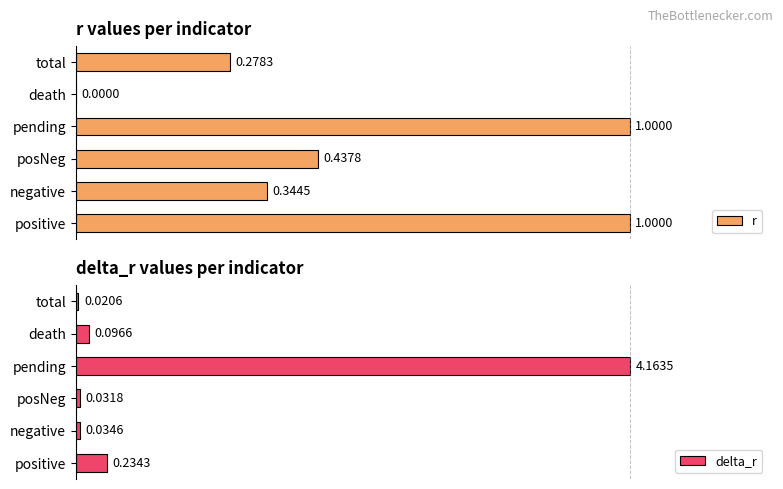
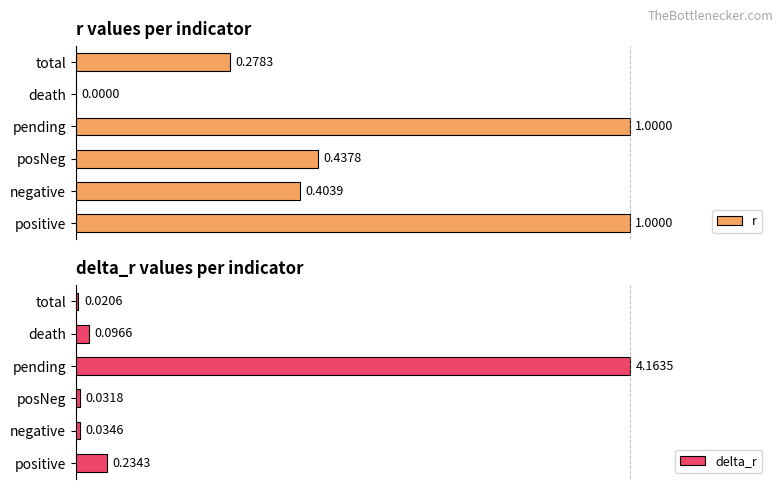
  {
    "r values per indicator": {
      "total": 0.2783,
      "death": 0.0000,
      "pending": 1.0000,
      "posNeg": 0.4378,
-     "negative": 0.3445,
+     "negative": 0.4039,
      "positive": 1.0000
    }
  }
